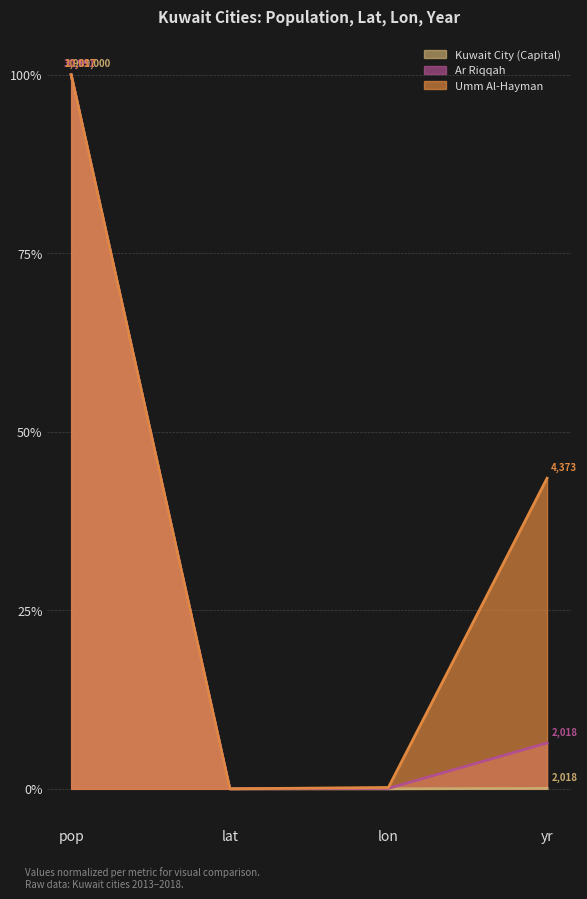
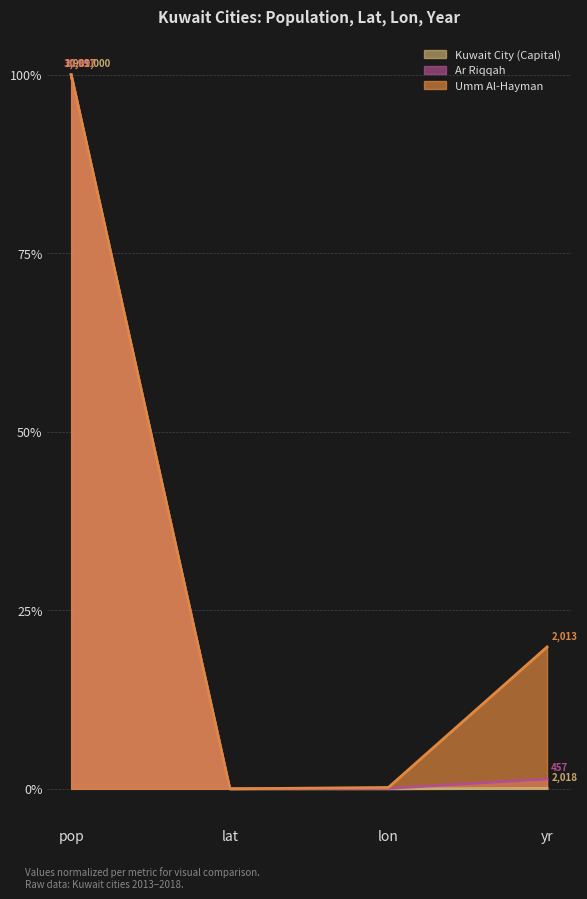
  {
    "Kuwait City (Capital)": {
      "yr": "0%"
    },
    "Ar Riqqah": {
-     "yr": "2,018"
+     "yr": "457"
    },
    "Umm Al-Hayman": {
-     "yr": "4,373"
+     "yr": "2,013"
    }
  }
